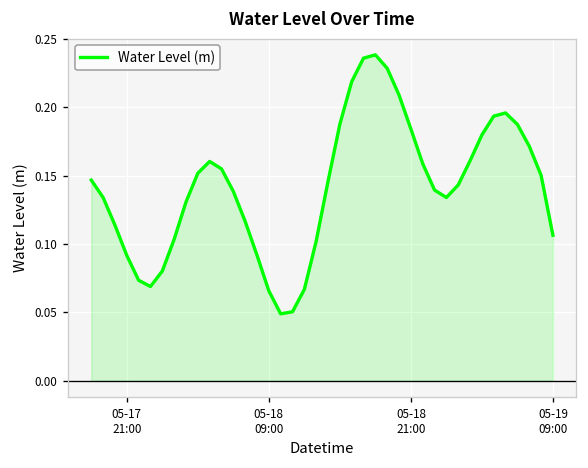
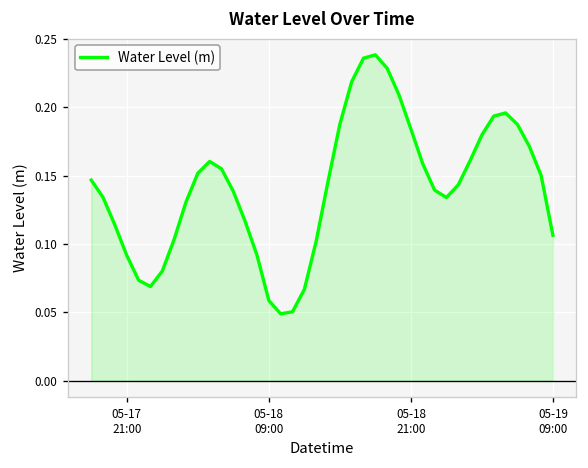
  {
    "05-17 21:00": 0.092,
-   "05-18 09:00": 0.066,
+   "05-18 09:00": 0.059,
    "05-18 21:00": 0.184,
    "05-19 09:00": 0.106
  }
